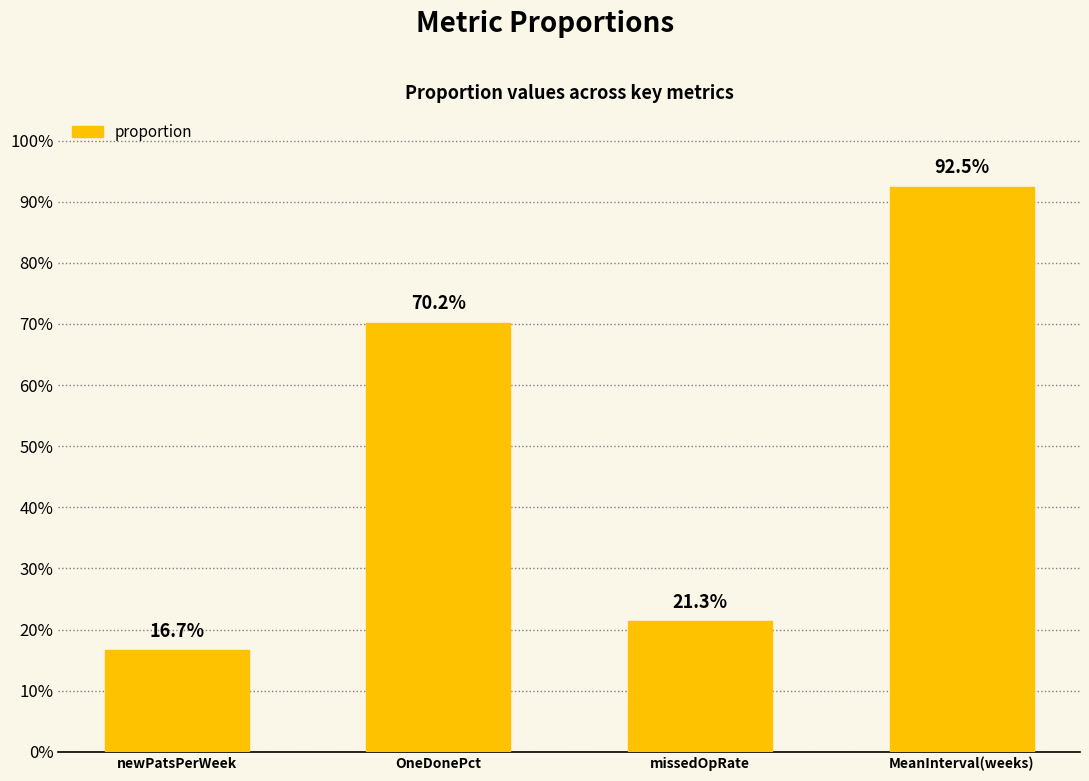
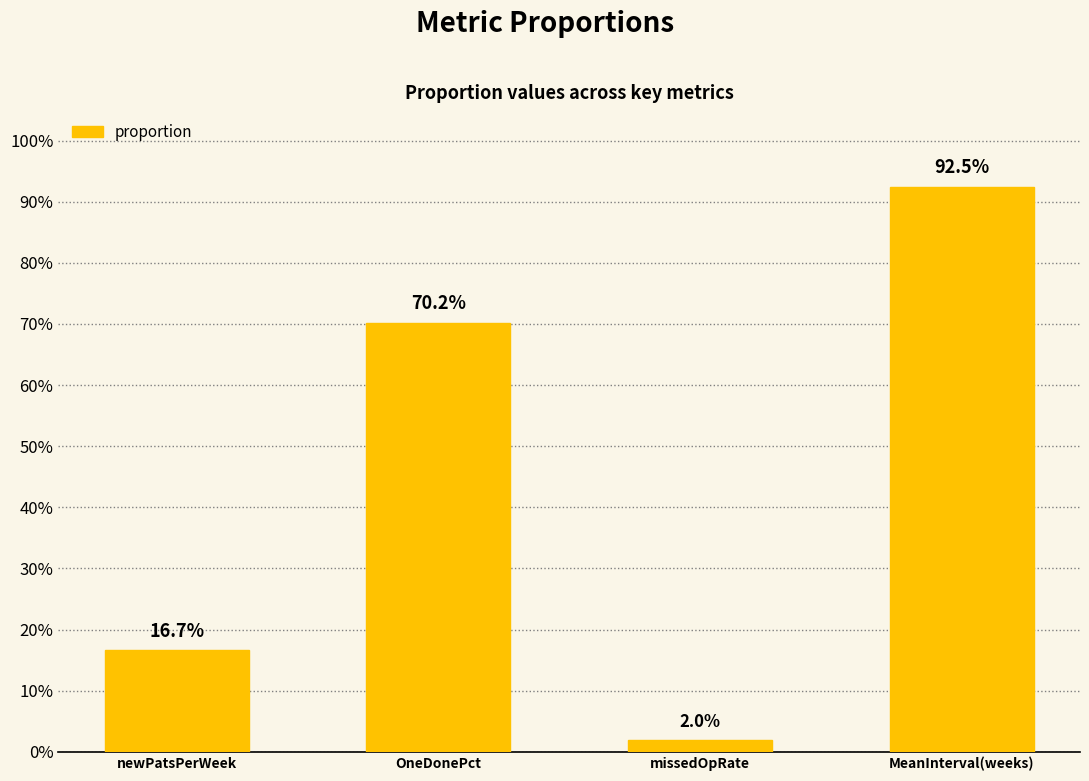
  {
    "newPatsPerWeek": "16.7%",
    "OneDonePct": "70.2%",
-   "missedOpRate": "21.3%",
+   "missedOpRate": "2.0%",
    "MeanInterval(weeks)": "92.5%"
  }
